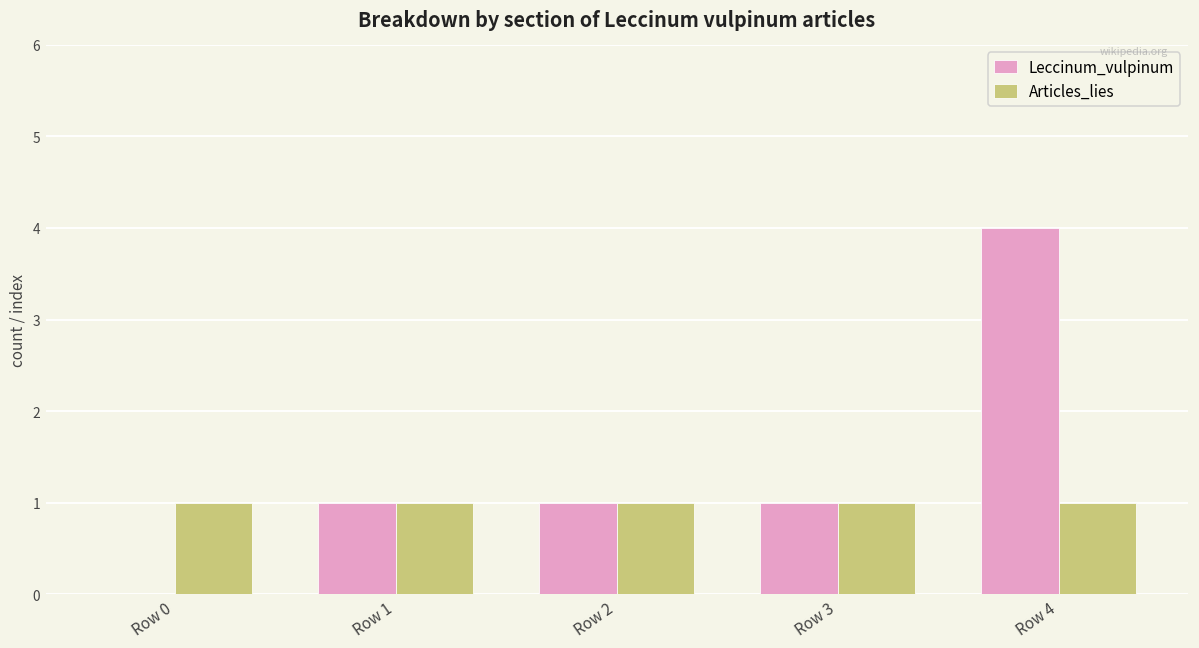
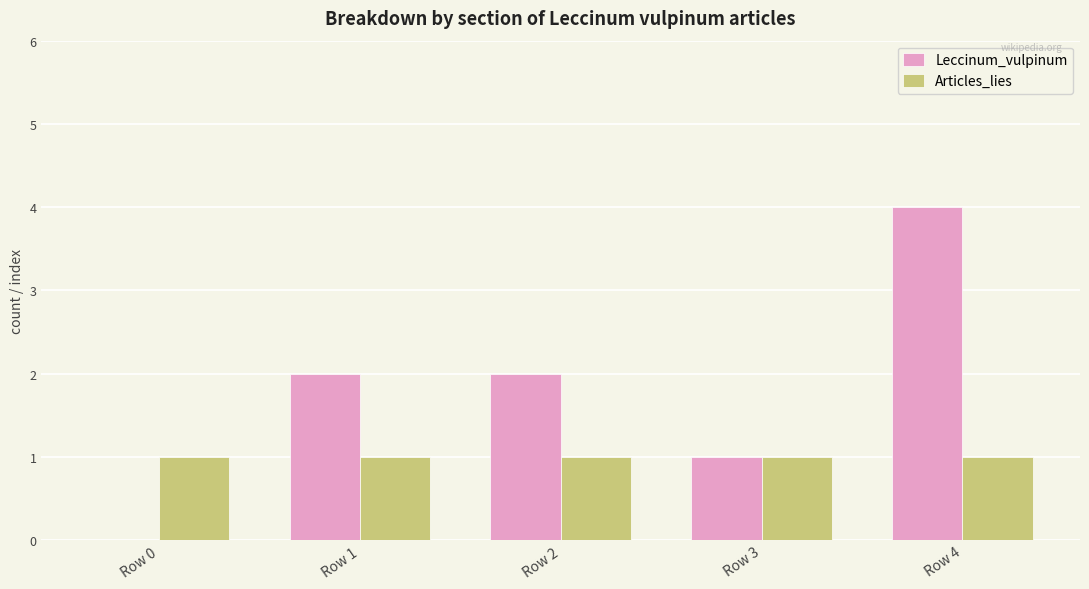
  {
    "Leccinum_vulpinum": {
      "Row 0": 0,
-     "Row 1": 1,
-     "Row 2": 1,
+     "Row 1": 2,
+     "Row 2": 2,
      "Row 3": 1,
      "Row 4": 4
    },
    "Articles_lies": {
      "Row 0": 1,
      "Row 1": 1,
      "Row 2": 1,
      "Row 3": 1,
      "Row 4": 1
    }
  }
